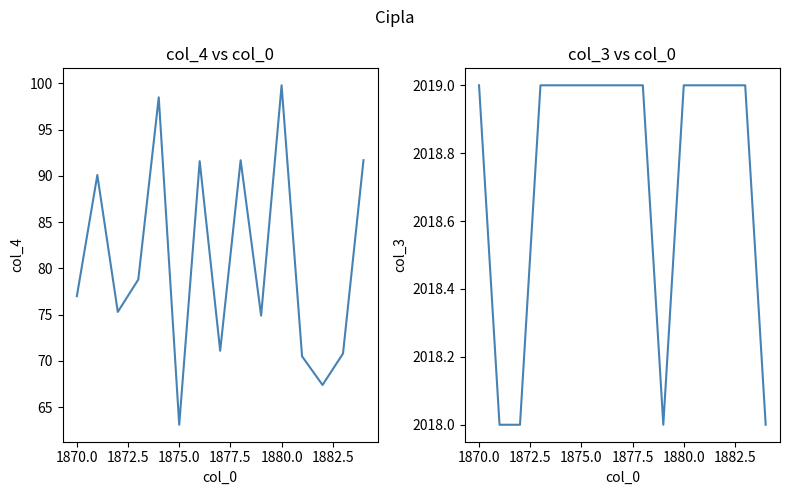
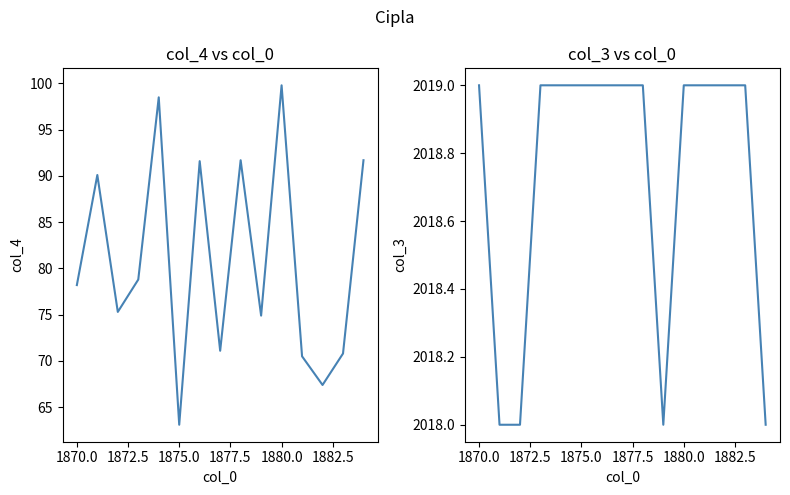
  {
    "col_4 vs col_0": {
-     "1870.0": 77,
+     "1870.0": 78,
      "1875.0": 63,
      "1880.0": 100
    },
    "col_3 vs col_0": {
      "1870.0": 2019.00,
      "1875.0": 2019.00,
      "1880.0": 2019.00
    }
  }
